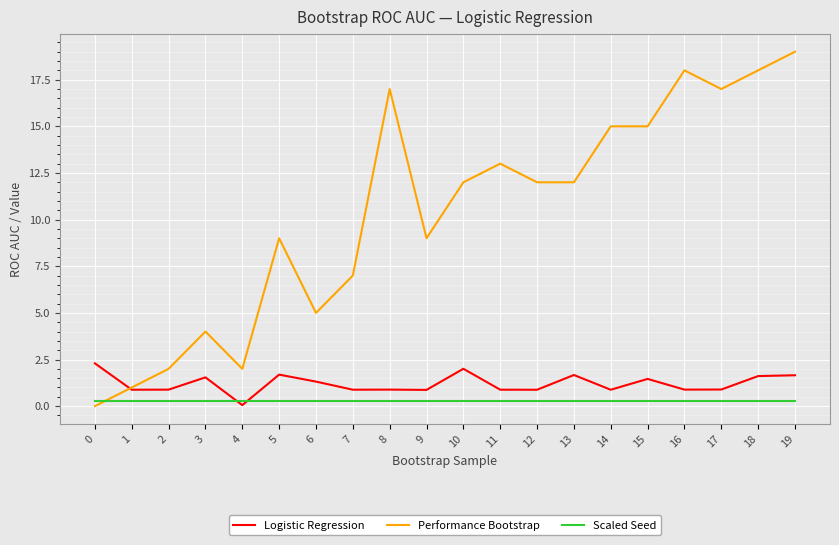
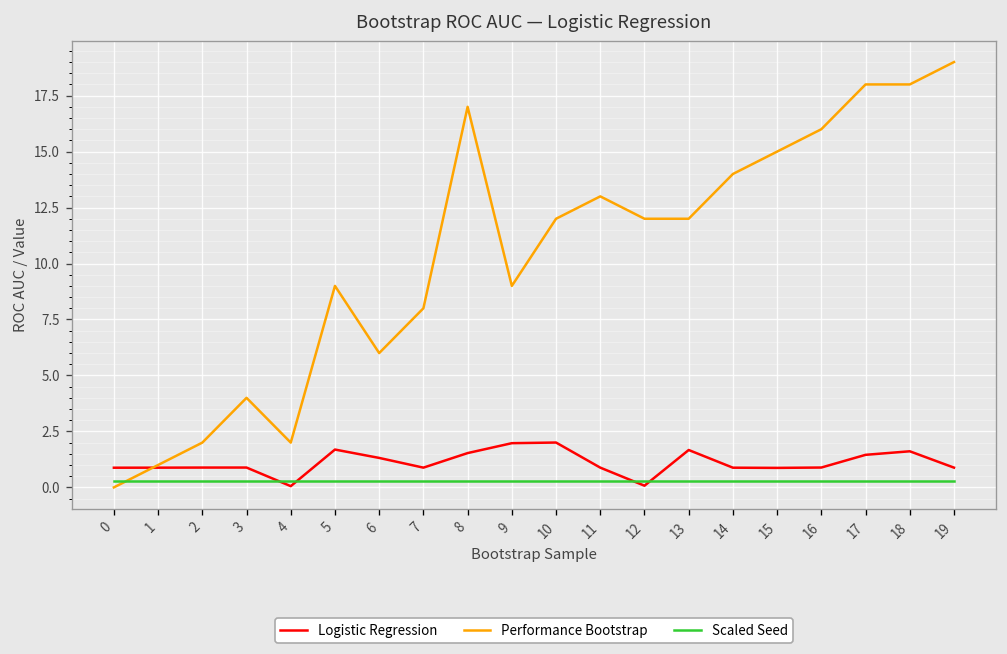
  {
    "Logistic Regression": {
-     "0": 2.3,
+     "0": 0.9,
      "2": 0.9,
-     "3": 1.5,
+     "3": 0.9,
      "4": 0.1,
      "5": 1.7,
      "6": 1.3,
      "7": 0.9,
-     "8": 0.9,
-     "9": 0.9,
+     "8": 1.5,
+     "9": 2.0,
      "10": 2.0,
      "11": 0.9,
-     "12": 0.9,
+     "12": 0.1,
      "13": 1.7,
      "14": 0.9,
-     "15": 1.5,
+     "15": 0.9,
      "16": 0.9,
-     "17": 0.9,
+     "17": 1.5,
      "18": 1.6,
-     "19": 1.7
+     "19": 0.9
    },
    "Performance Bootstrap": {
      "0": 0,
      "2": 2,
      "3": 4,
      "4": 2,
      "5": 9,
-     "6": 5,
-     "7": 7,
+     "6": 6,
+     "7": 8,
      "8": 17,
      "9": 9,
      "10": 12,
      "11": 13,
      "12": 12,
      "13": 12,
-     "14": 15,
+     "14": 14,
      "15": 15,
-     "16": 18,
-     "17": 17,
+     "16": 16,
+     "17": 18,
      "18": 18,
      "19": 19
    },
    "Scaled Seed": {
      "0": 0.3,
      "1": 0.3,
      "2": 0.3,
      "3": 0.3,
      "4": 0.3,
      "5": 0.3,
      "6": 0.3,
      "7": 0.3,
      "8": 0.3,
      "9": 0.3,
      "10": 0.3,
      "11": 0.3,
      "12": 0.3,
      "13": 0.3,
      "14": 0.3,
      "15": 0.3,
      "16": 0.3,
      "17": 0.3,
      "18": 0.3,
      "19": 0.3
    }
  }
